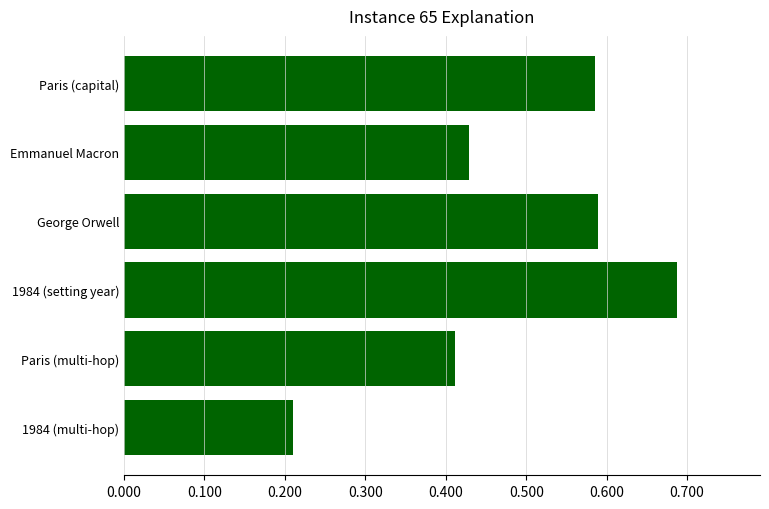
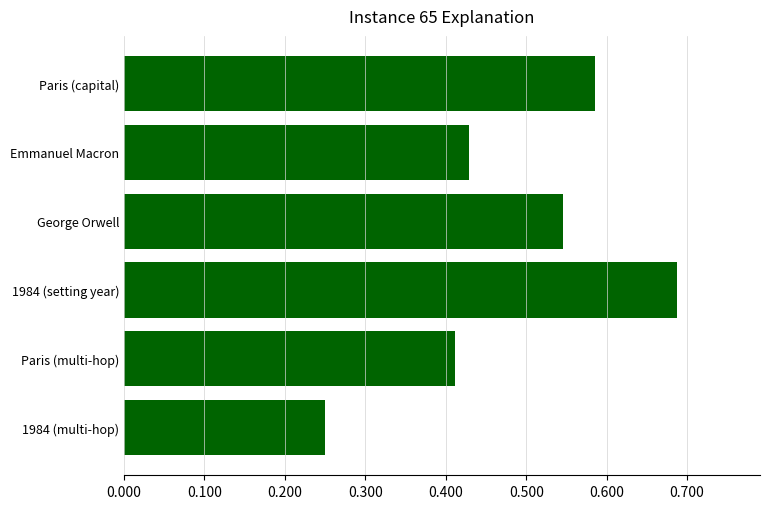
  {
    "Paris (capital)": 0.59,
    "Emmanuel Macron": 0.43,
-   "George Orwell": 0.59,
+   "George Orwell": 0.55,
    "1984 (setting year)": 0.69,
    "Paris (multi-hop)": 0.41,
-   "1984 (multi-hop)": 0.21
+   "1984 (multi-hop)": 0.25
  }
